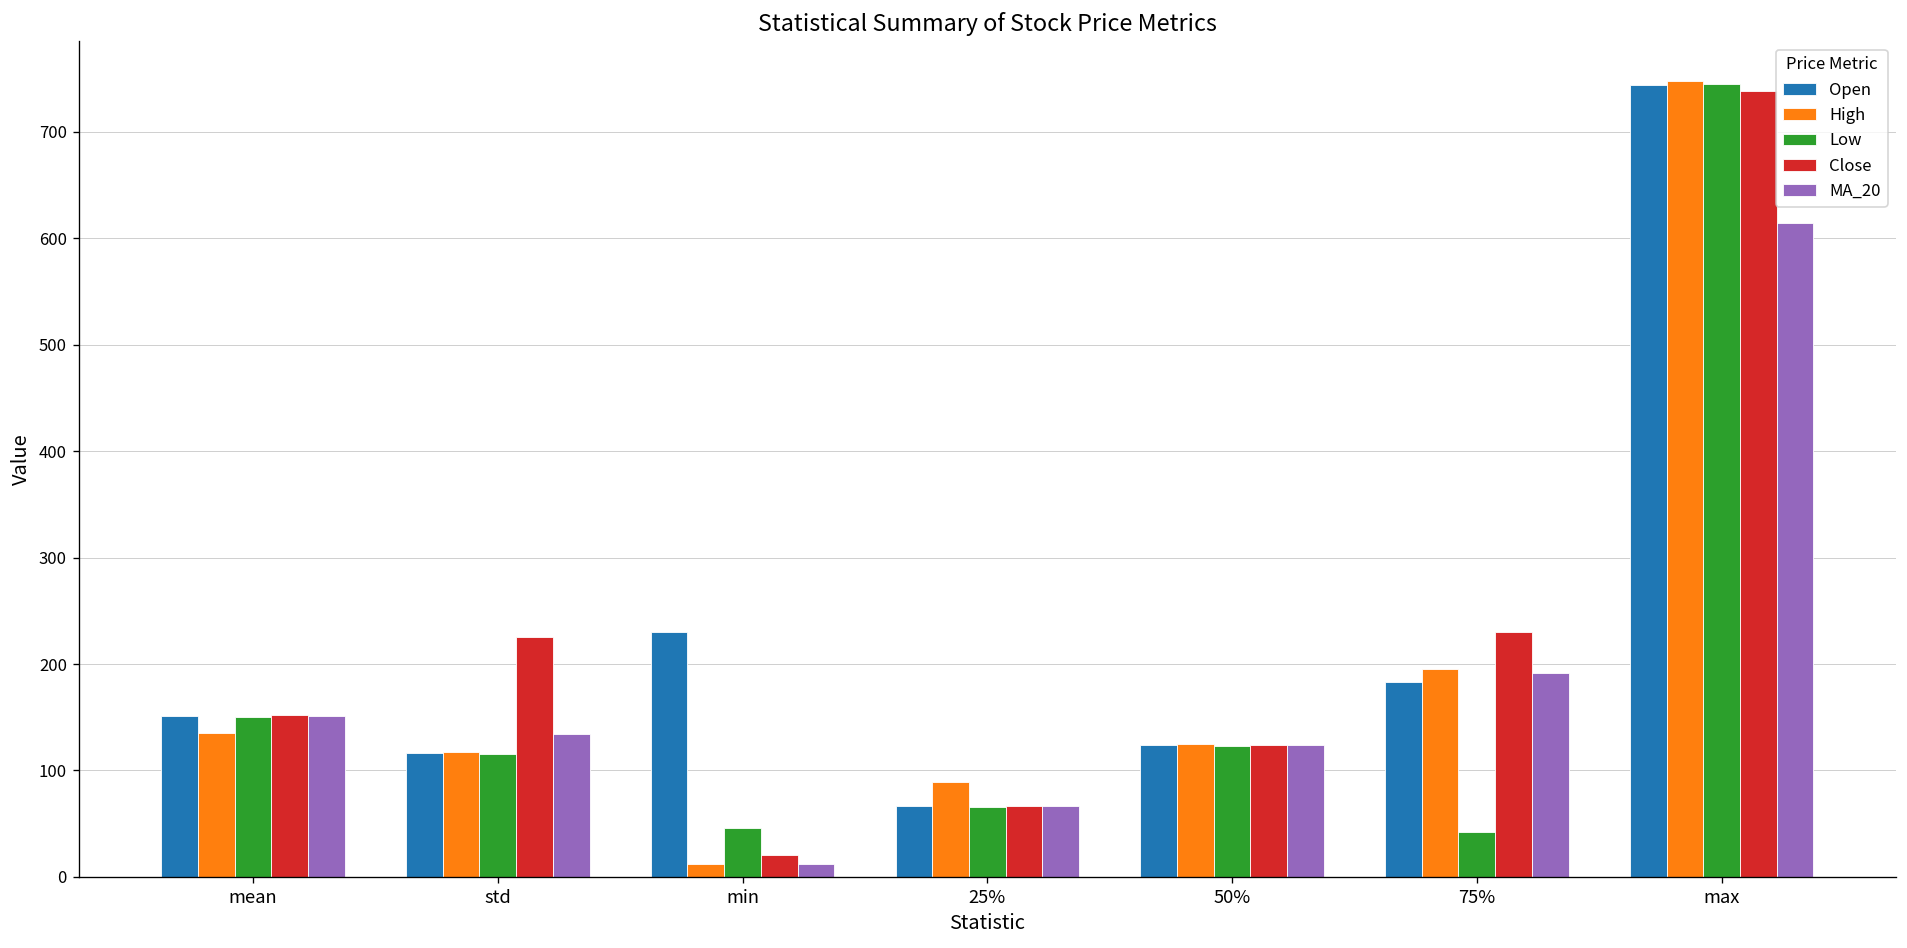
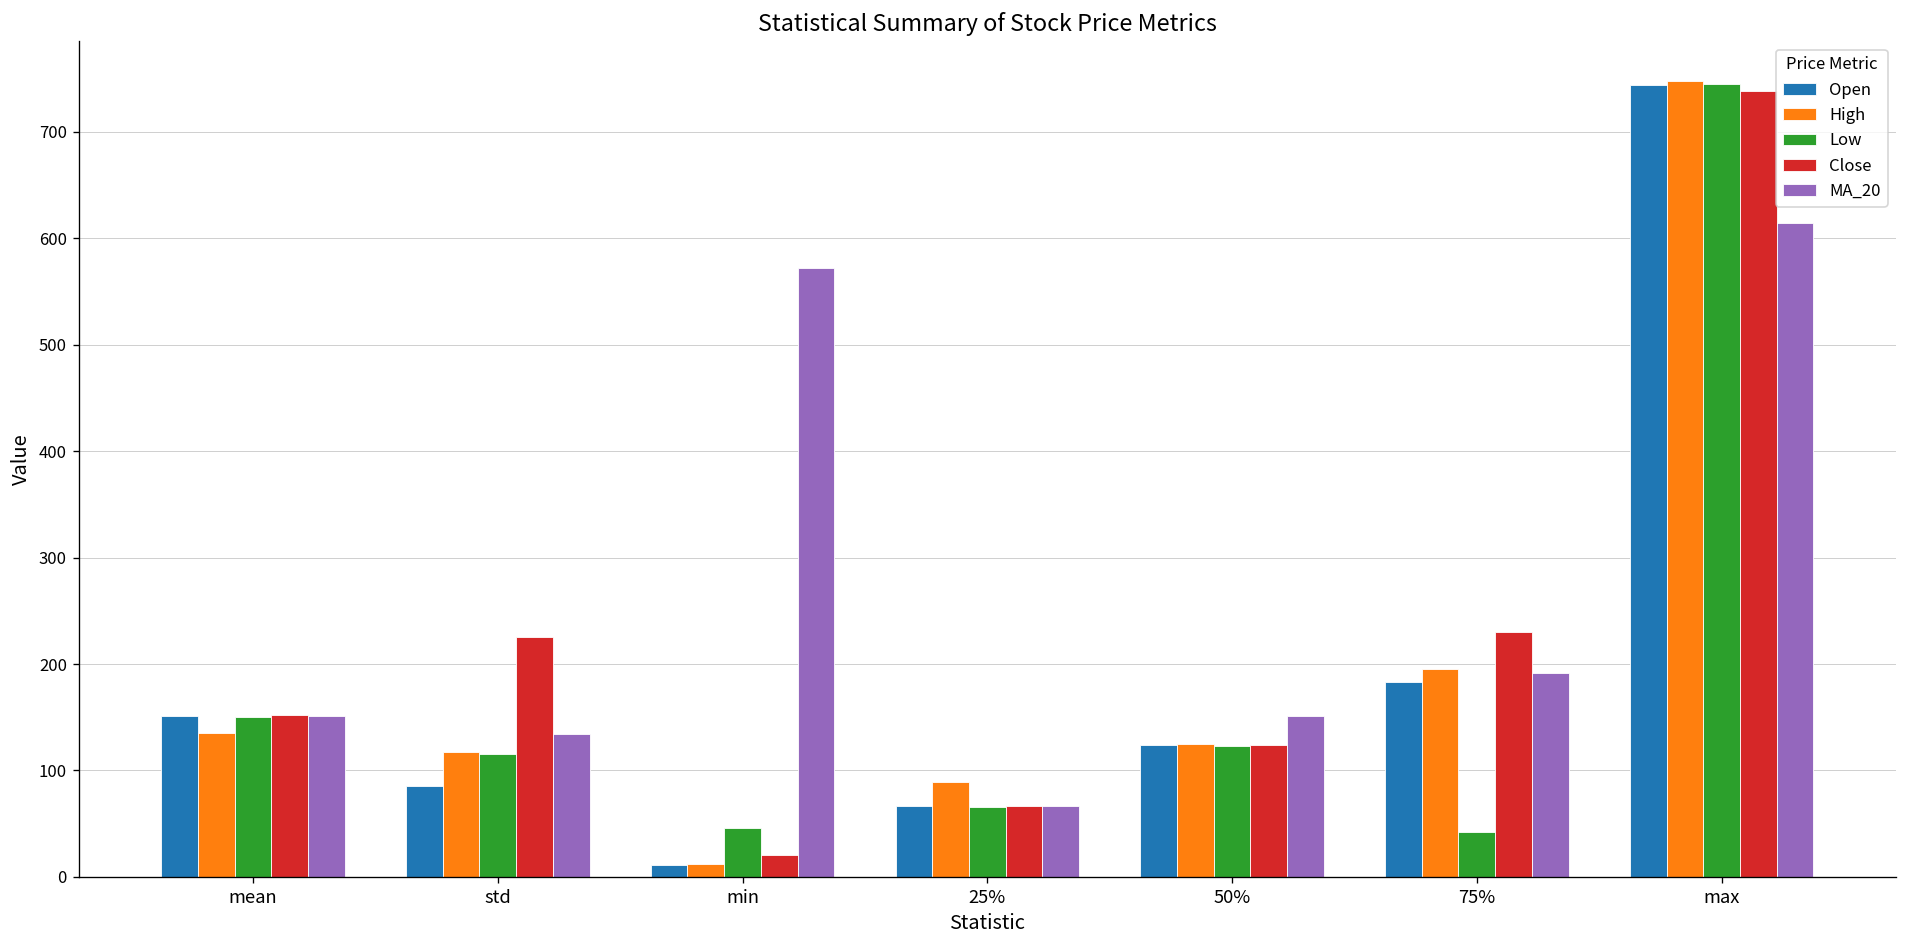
  {
    "Open": {
      "mean": 150,
-     "std": 120,
-     "min": 230,
+     "std": 90,
+     "min": 10,
      "25%": 70,
      "50%": 120,
      "75%": 180,
      "max": 740
    },
    "High": {
      "mean": 140,
      "std": 120,
      "min": 10,
      "25%": 90,
      "50%": 130,
      "75%": 200,
      "max": 750
    },
    "Low": {
      "mean": 150,
      "std": 120,
      "min": 50,
      "25%": 70,
      "50%": 120,
      "75%": 40,
      "max": 750
    },
    "Close": {
      "mean": 150,
      "std": 230,
      "min": 20,
      "25%": 70,
      "50%": 120,
      "75%": 230,
      "max": 740
    },
    "MA_20": {
      "mean": 150,
      "std": 130,
-     "min": 10,
+     "min": 570,
      "25%": 70,
-     "50%": 120,
+     "50%": 150,
      "75%": 190,
      "max": 610
    }
  }
